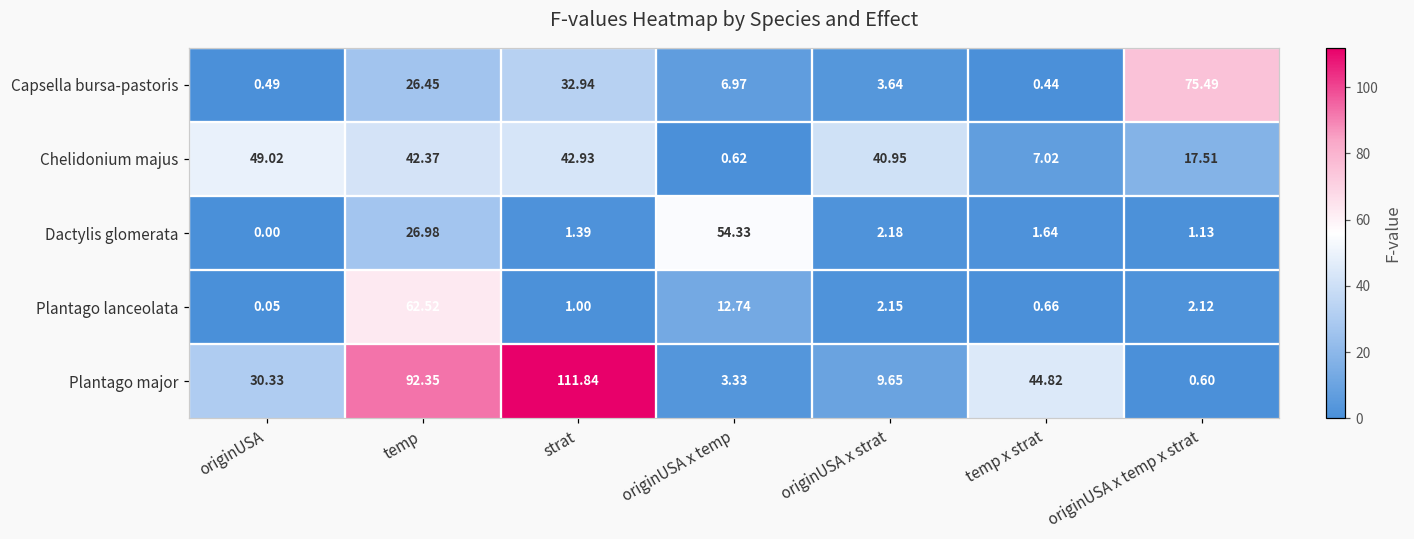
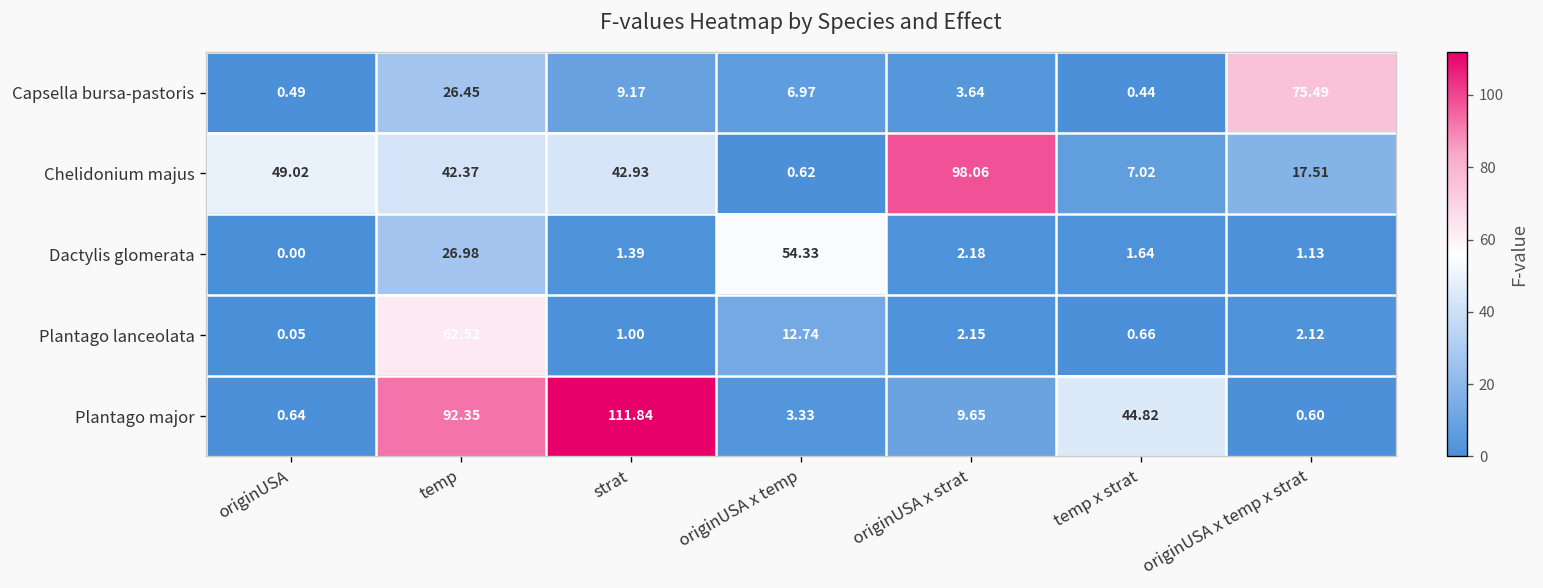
  {
    "Capsella bursa-pastoris": {
      "originUSA": 0.49,
      "temp": 26.45,
-     "strat": 32.94,
+     "strat": 9.17,
      "originUSA x temp": 6.97,
      "originUSA x strat": 3.64,
      "temp x strat": 0.44,
      "originUSA x temp x strat": 75.49
    },
    "Chelidonium majus": {
      "originUSA": 49.02,
      "temp": 42.37,
      "strat": 42.93,
      "originUSA x temp": 0.62,
-     "originUSA x strat": 40.95,
+     "originUSA x strat": 98.06,
      "temp x strat": 7.02,
      "originUSA x temp x strat": 17.51
    },
    "Dactylis glomerata": {
      "originUSA": 0.00,
      "temp": 26.98,
      "strat": 1.39,
      "originUSA x temp": 54.33,
      "originUSA x strat": 2.18,
      "temp x strat": 1.64,
      "originUSA x temp x strat": 1.13
    },
    "Plantago lanceolata": {
      "originUSA": 0.05,
      "strat": 1.00,
      "originUSA x temp": 12.74,
      "originUSA x strat": 2.15,
      "temp x strat": 0.66,
      "originUSA x temp x strat": 2.12
    },
    "Plantago major": {
-     "originUSA": 30.33,
+     "originUSA": 0.64,
      "temp": 92.35,
      "strat": 111.84,
      "originUSA x temp": 3.33,
      "originUSA x strat": 9.65,
      "temp x strat": 44.82,
      "originUSA x temp x strat": 0.60
    }
  }
